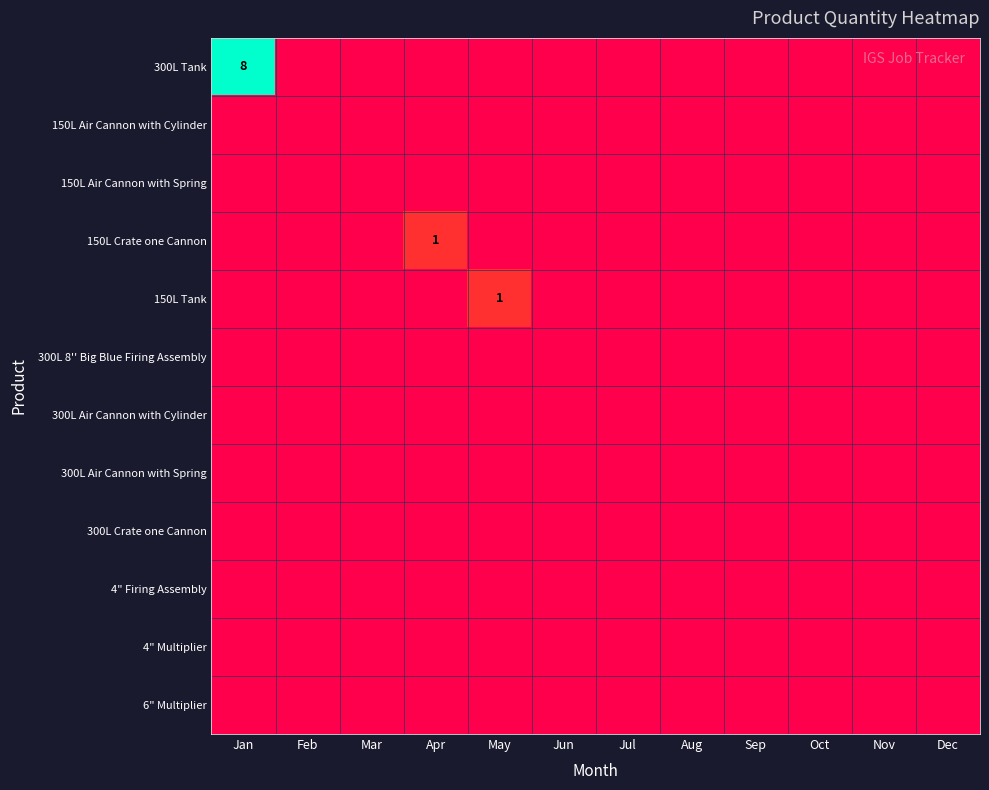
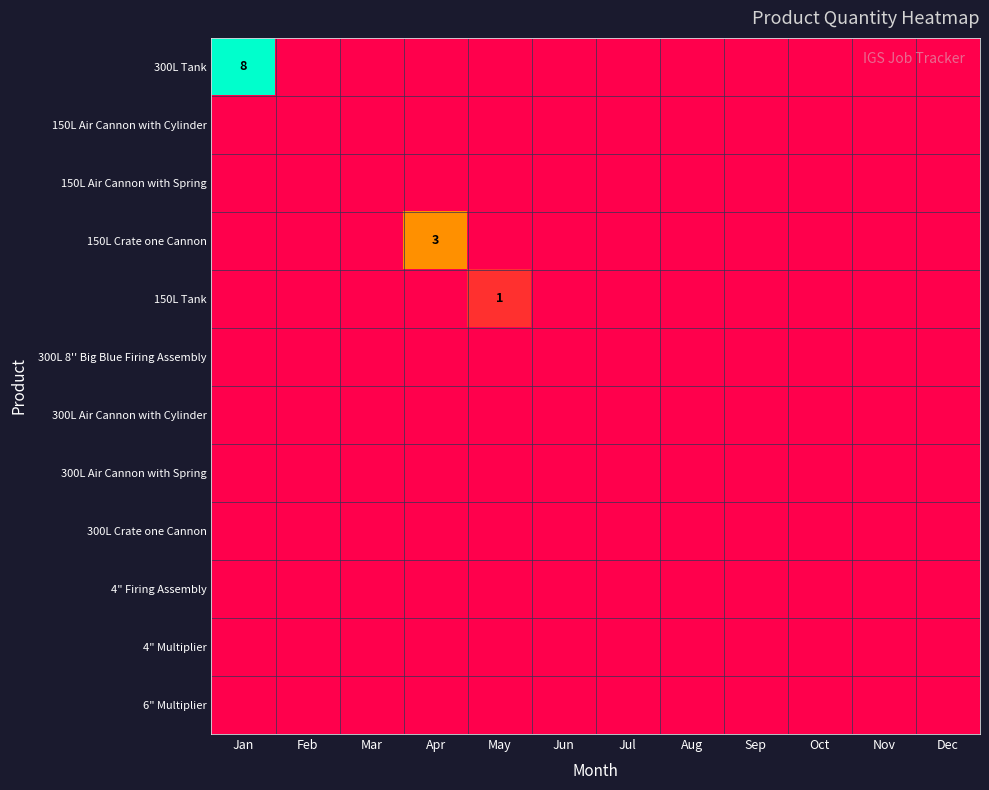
  {
    "300L Tank": {
      "Jan": 8
    },
    "150L Crate one Cannon": {
-     "Apr": 1
+     "Apr": 3
    },
    "150L Tank": {
      "May": 1
    }
  }
